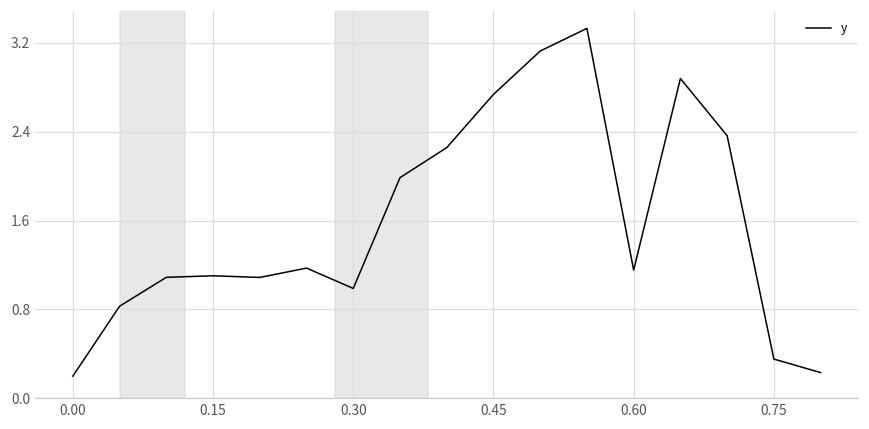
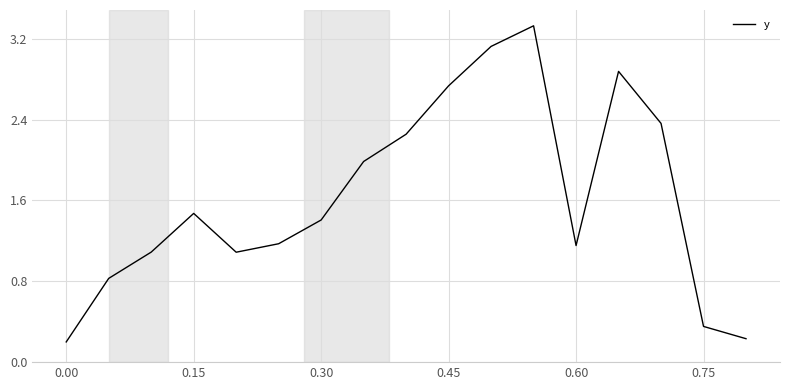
  {
    "0.00": 0.20,
-   "0.15": 1.10,
-   "0.30": 0.99,
+   "0.15": 1.47,
+   "0.30": 1.41,
    "0.45": 2.73,
    "0.60": 1.15,
    "0.75": 0.35
  }
